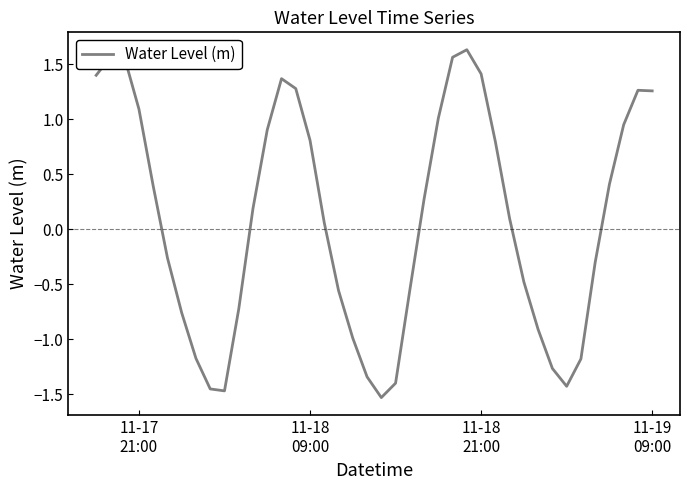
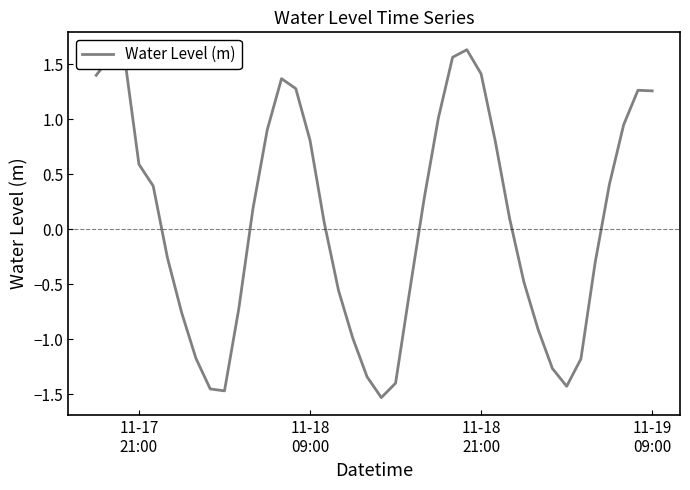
  {
-   "11-17 21:00": 1.09,
+   "11-17 21:00": 0.59,
    "11-18 09:00": 0.81,
    "11-18 21:00": 1.41,
    "11-19 09:00": 1.26
  }
